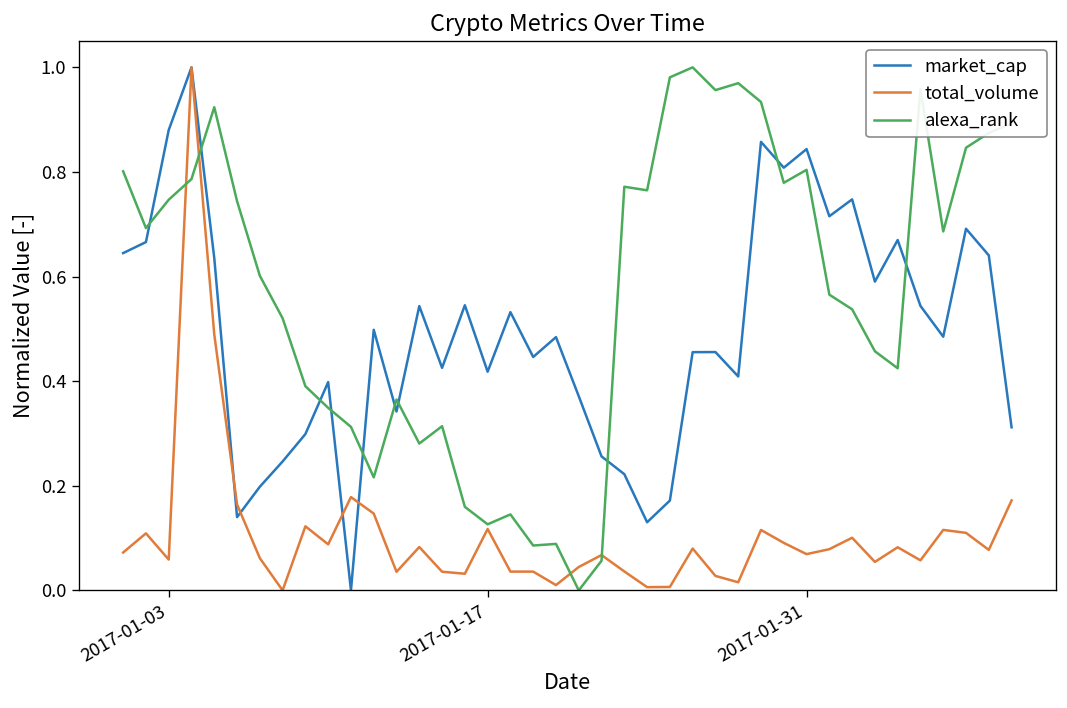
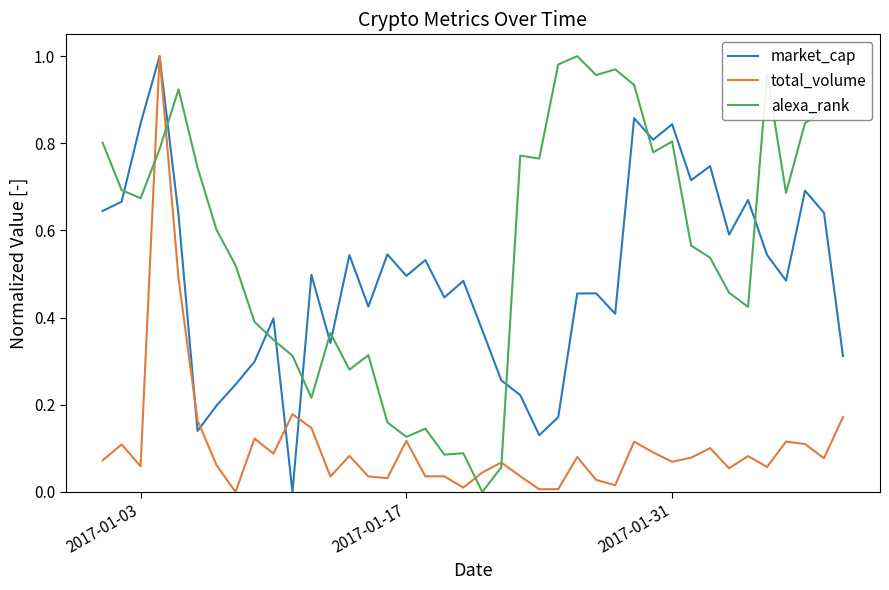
  {
    "market_cap": {
-     "2017-01-03": 0.88,
-     "2017-01-17": 0.42,
+     "2017-01-03": 0.85,
+     "2017-01-17": 0.50,
      "2017-01-31": 0.84
    },
    "total_volume": {
      "2017-01-03": 0.06,
      "2017-01-17": 0.12,
      "2017-01-31": 0.07
    },
    "alexa_rank": {
-     "2017-01-03": 0.75,
+     "2017-01-03": 0.67,
      "2017-01-17": 0.13,
      "2017-01-31": 0.80
    }
  }
